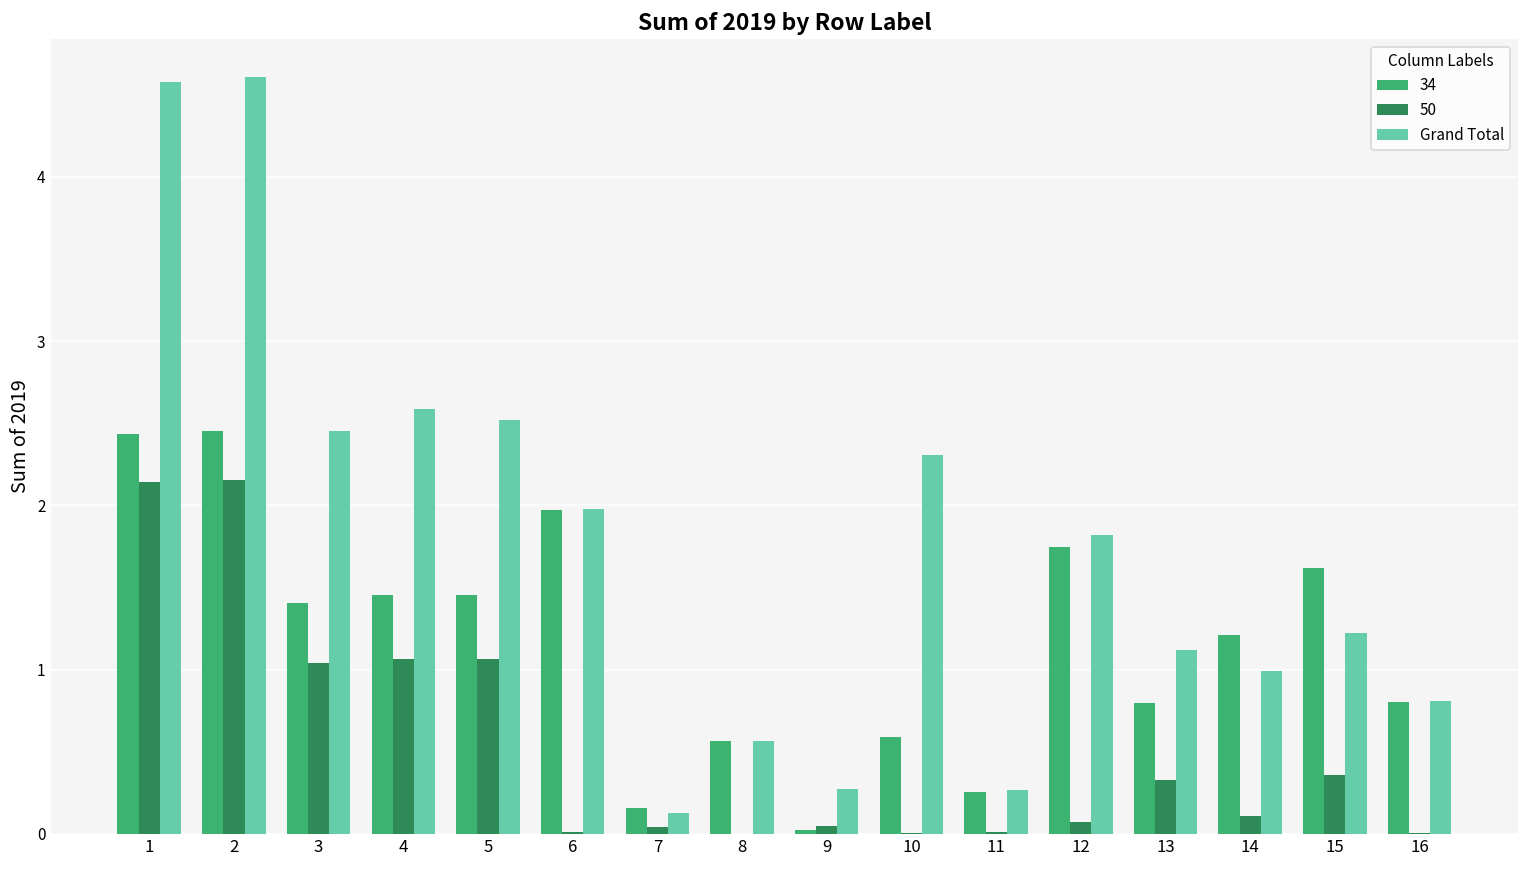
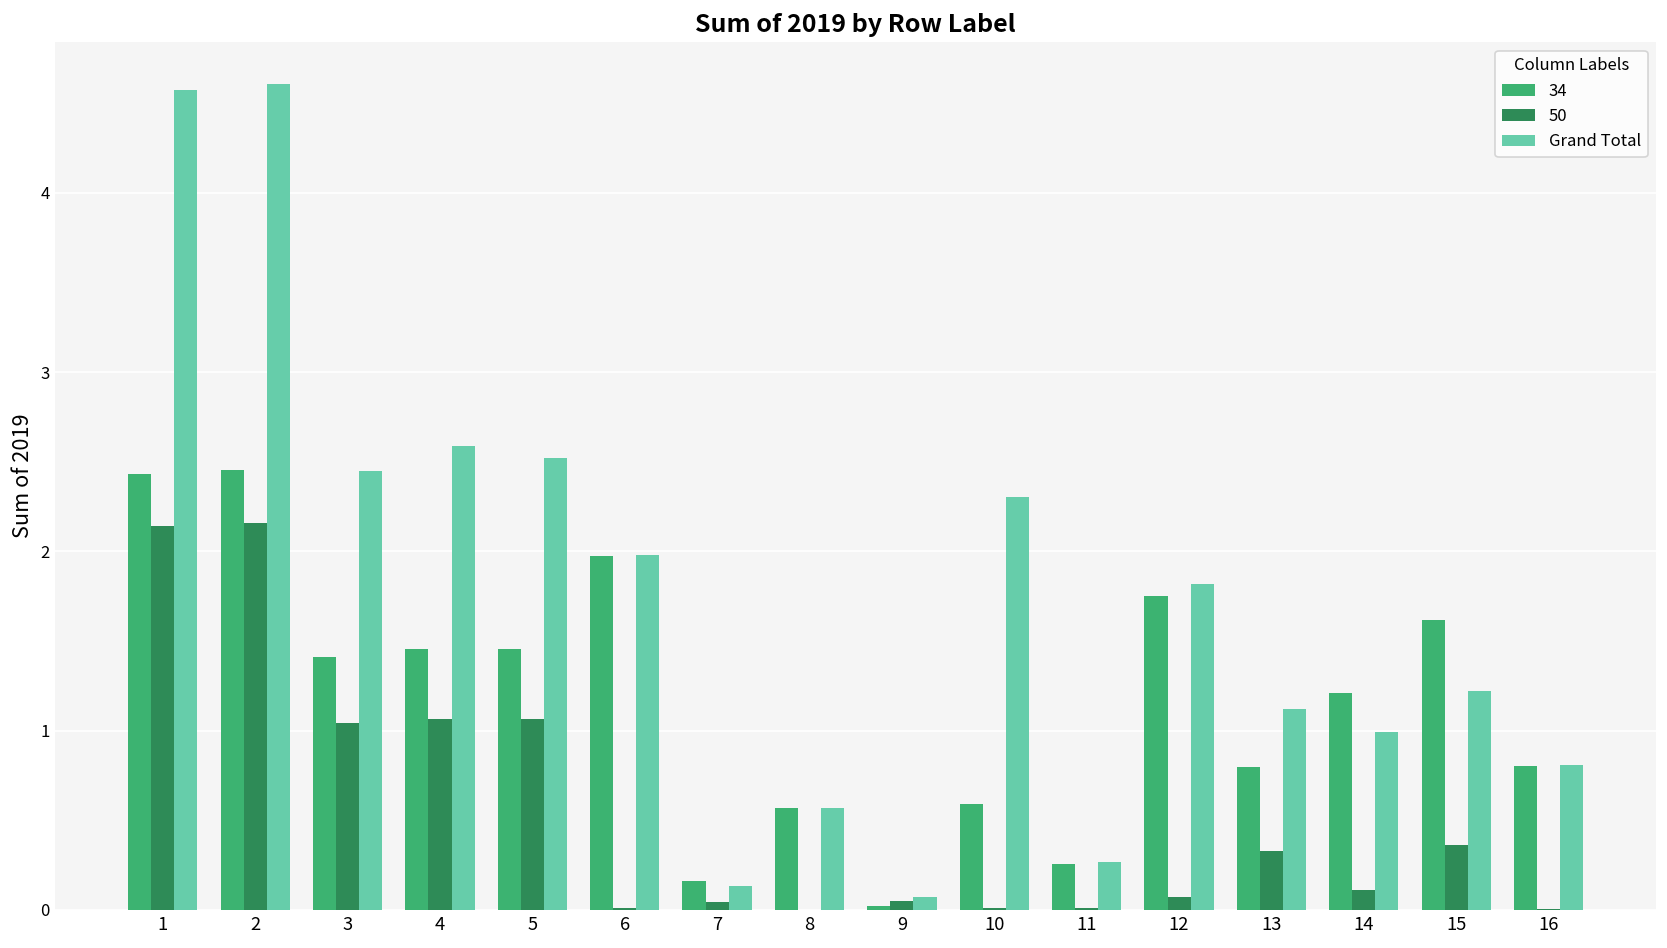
  {
    "Grand Total": {
      "1": 4.58,
      "2": 4.61,
      "3": 2.45,
      "4": 2.59,
      "5": 2.52,
      "6": 1.98,
      "7": 0.13,
      "8": 0.57,
-     "9": 0.28,
+     "9": 0.07,
      "10": 2.30,
      "11": 0.27,
      "12": 1.82,
      "13": 1.12,
      "14": 0.99,
      "15": 1.22,
      "16": 0.81
    }
  }
